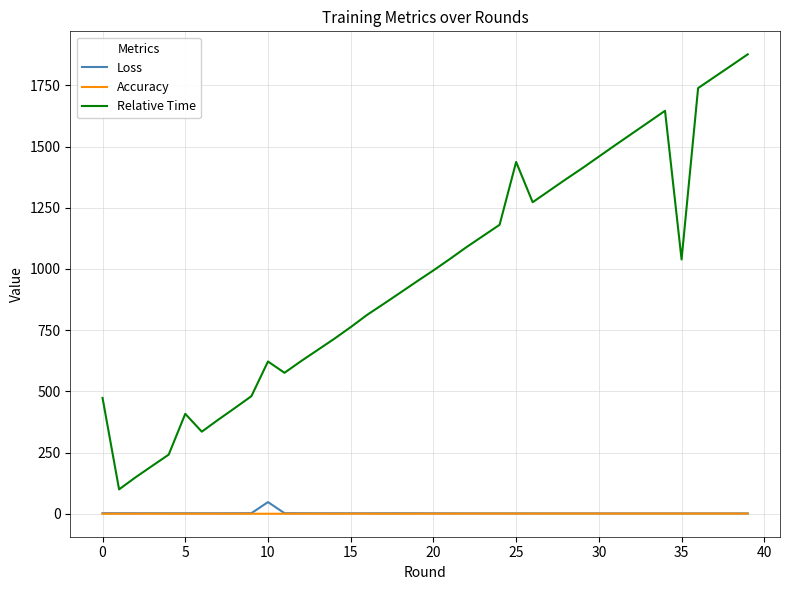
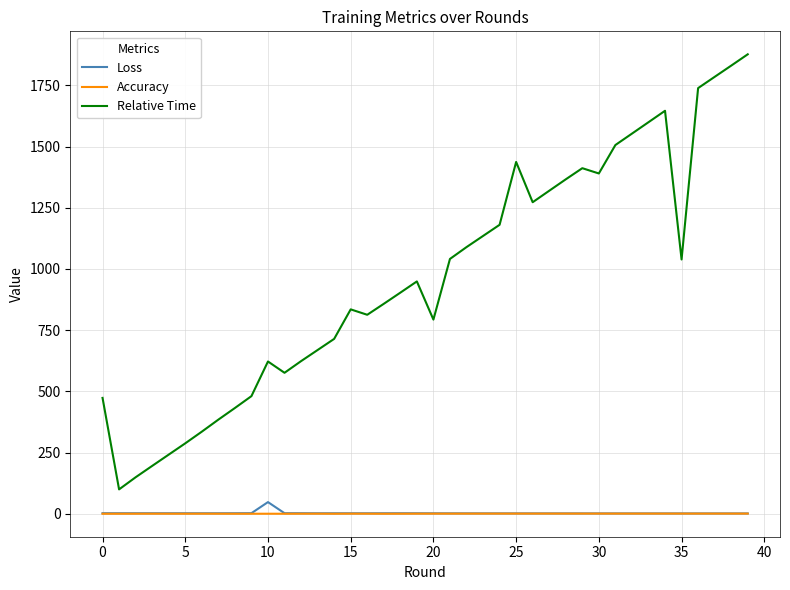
  {
    "Loss": {
      "10": 50
    },
    "Accuracy": {
      "10": 0
    },
    "Relative Time": {
      "0": 470,
-     "5": 410,
+     "5": 290,
      "10": 620,
-     "15": 760,
-     "20": 990,
+     "15": 830,
+     "20": 790,
      "25": 1440,
-     "30": 1460,
+     "30": 1390,
      "35": 1040
    }
  }
